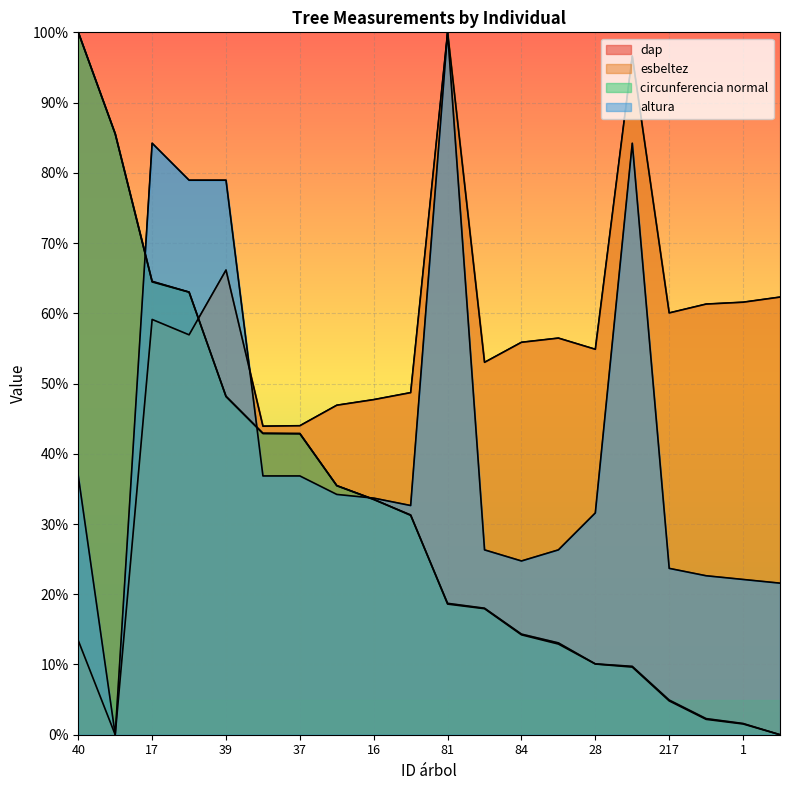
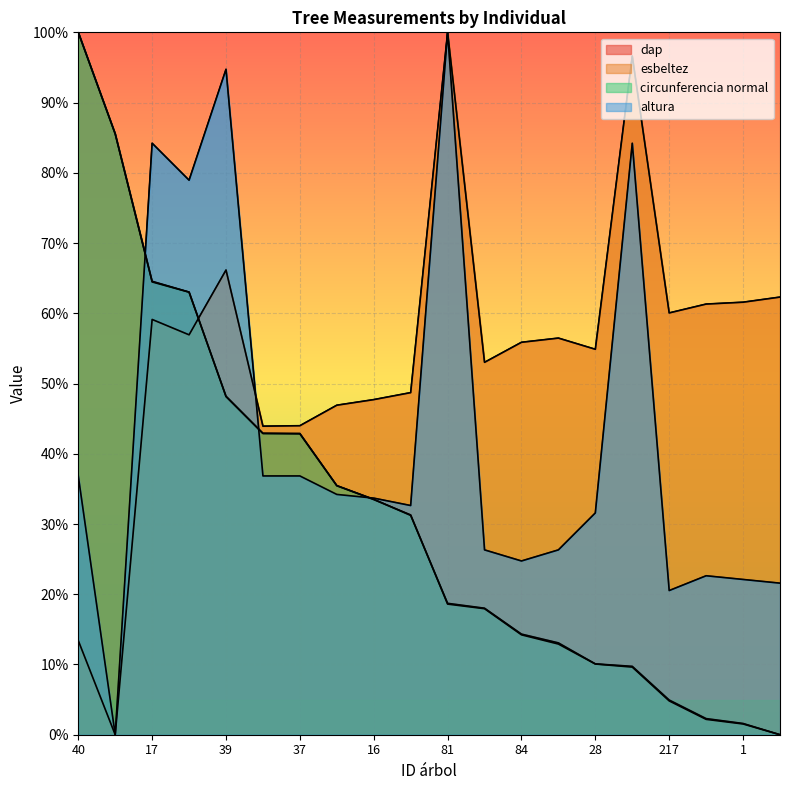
  {
    "altura": {
      "40": "37%",
-     "39": "79%",
+     "39": "95%",
      "37": "37%",
      "84": "25%",
      "28": "32%",
-     "217": "24%"
+     "217": "21%"
    }
  }
